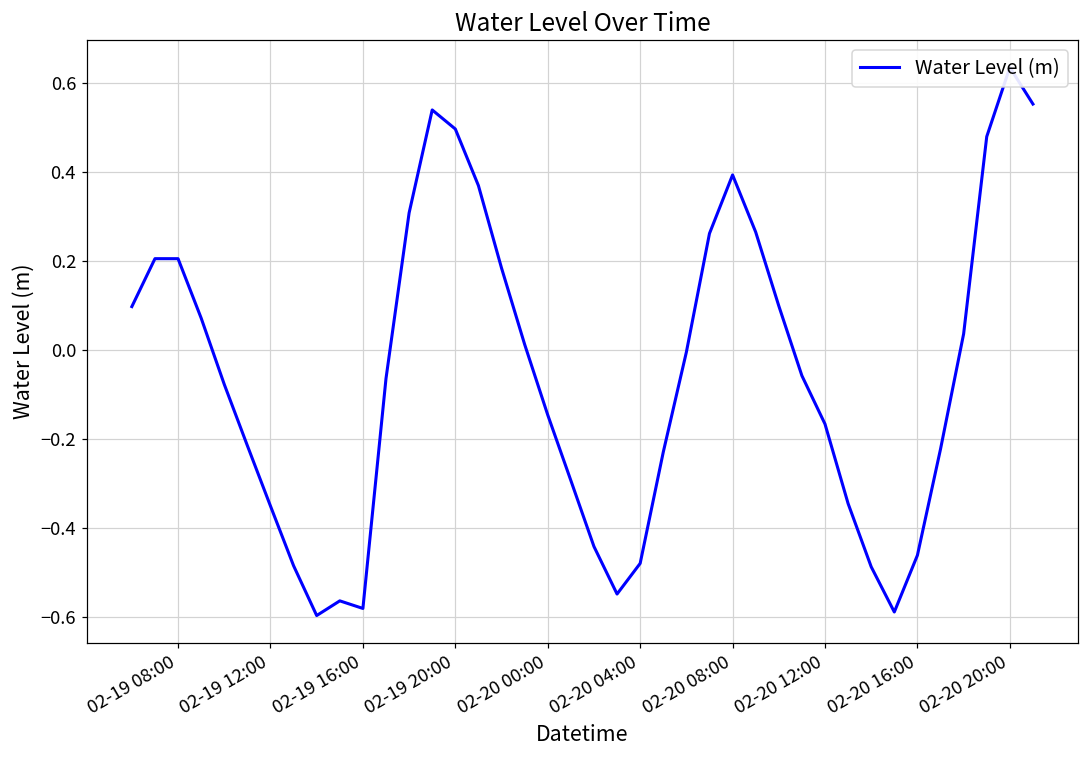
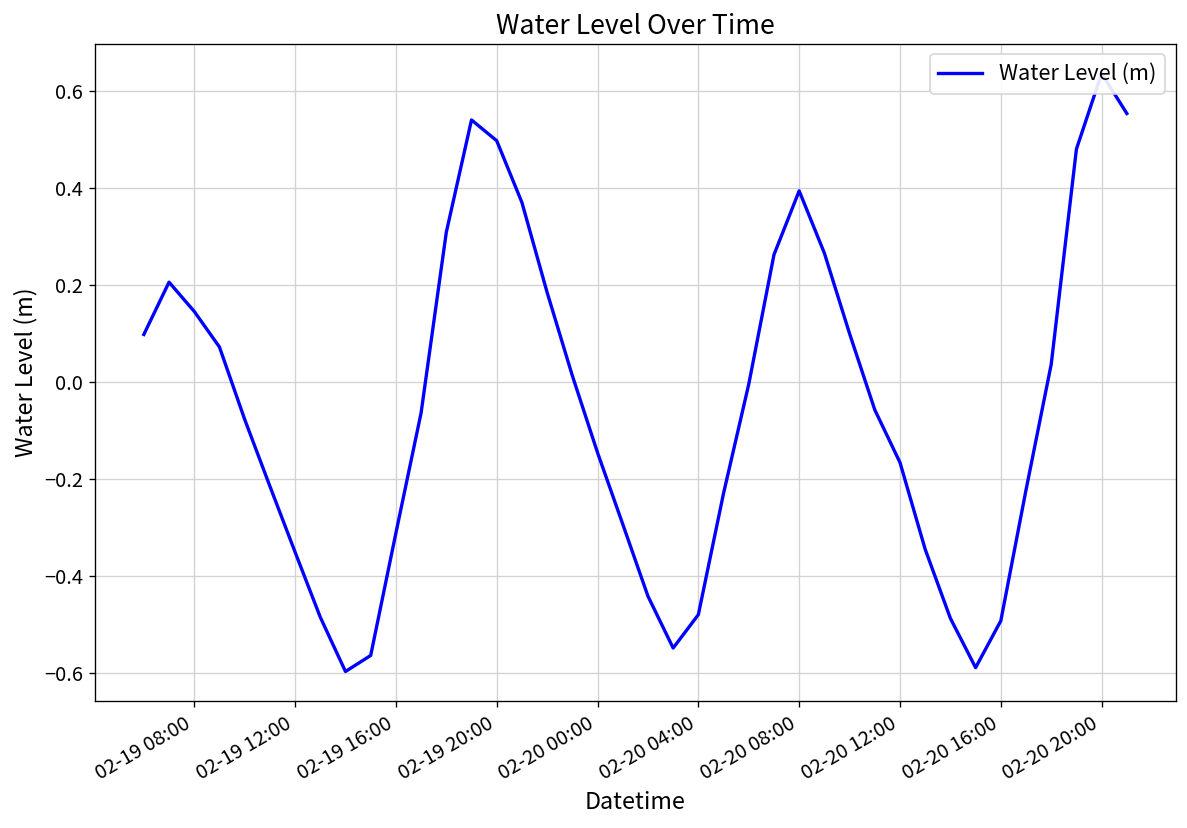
  {
-   "02-19 08:00": 0.21,
+   "02-19 08:00": 0.15,
    "02-19 12:00": -0.35,
-   "02-19 16:00": -0.58,
+   "02-19 16:00": -0.31,
    "02-19 20:00": 0.50,
    "02-20 00:00": -0.15,
    "02-20 04:00": -0.48,
    "02-20 08:00": 0.39,
    "02-20 12:00": -0.17,
-   "02-20 16:00": -0.46
+   "02-20 16:00": -0.49
  }
